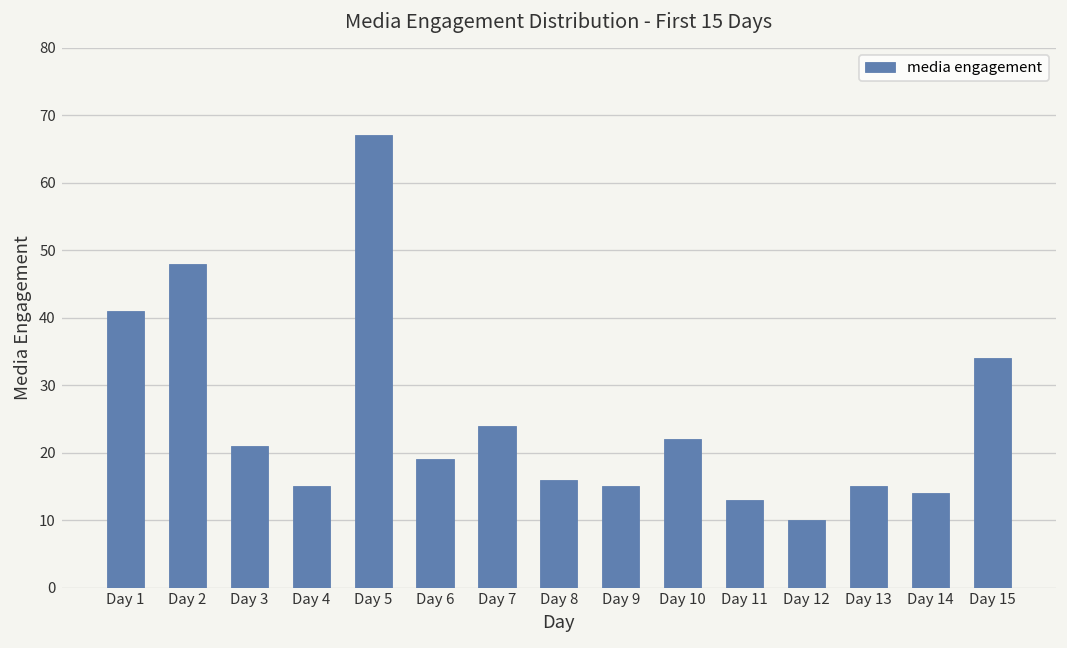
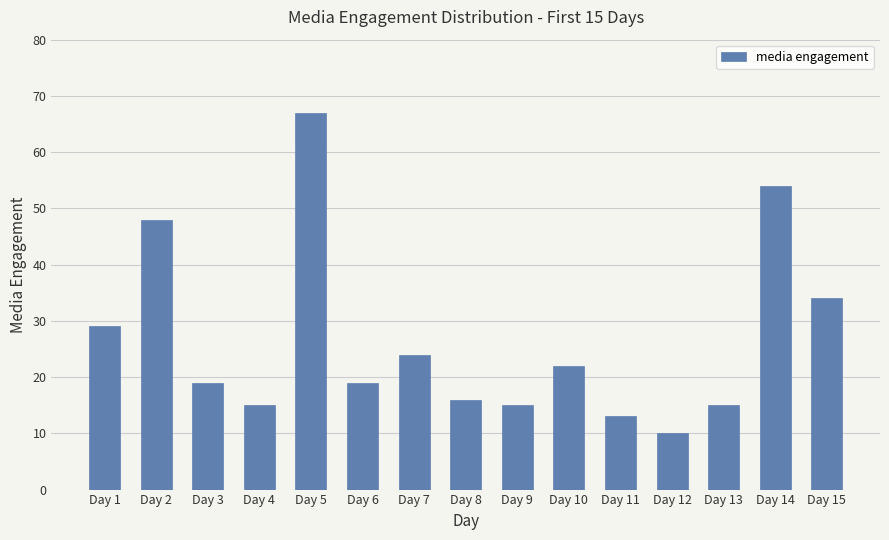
  {
-   "Day 1": 41,
+   "Day 1": 29,
    "Day 2": 48,
-   "Day 3": 21,
+   "Day 3": 19,
    "Day 4": 15,
    "Day 5": 67,
    "Day 6": 19,
    "Day 7": 24,
    "Day 8": 16,
    "Day 9": 15,
    "Day 10": 22,
    "Day 11": 13,
    "Day 12": 10,
    "Day 13": 15,
-   "Day 14": 14,
+   "Day 14": 54,
    "Day 15": 34
  }
